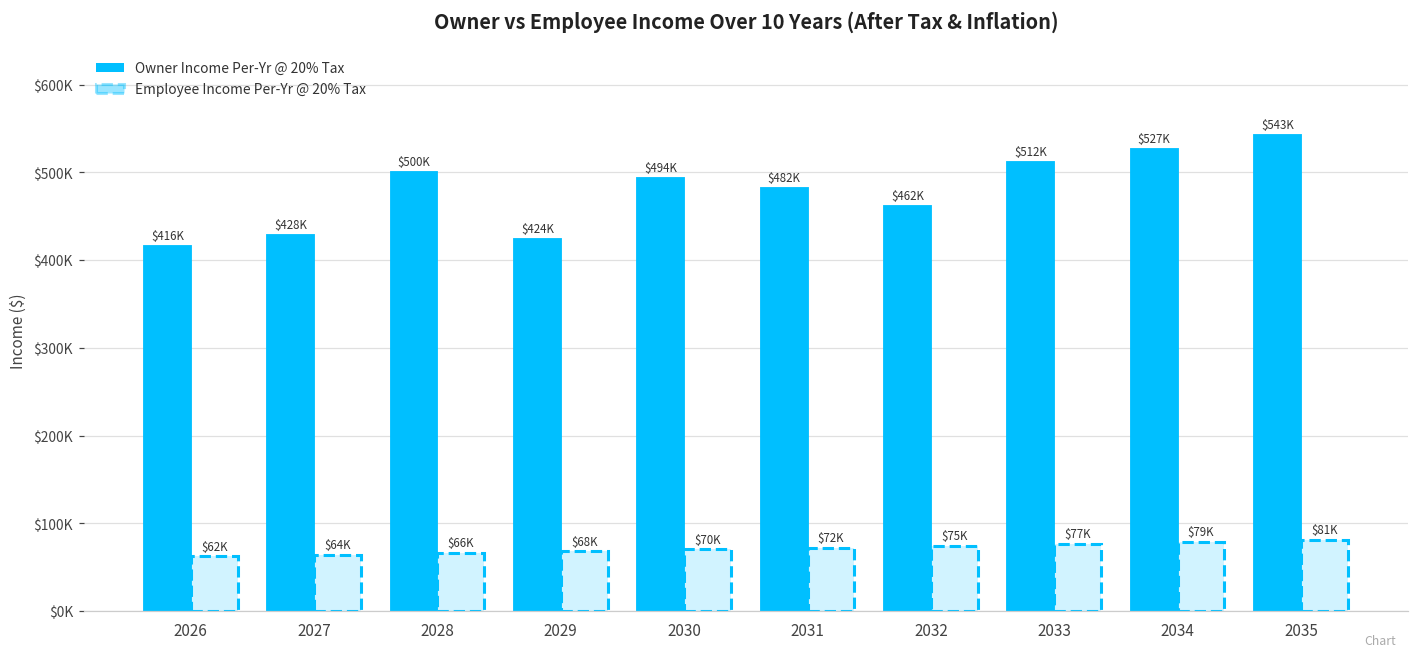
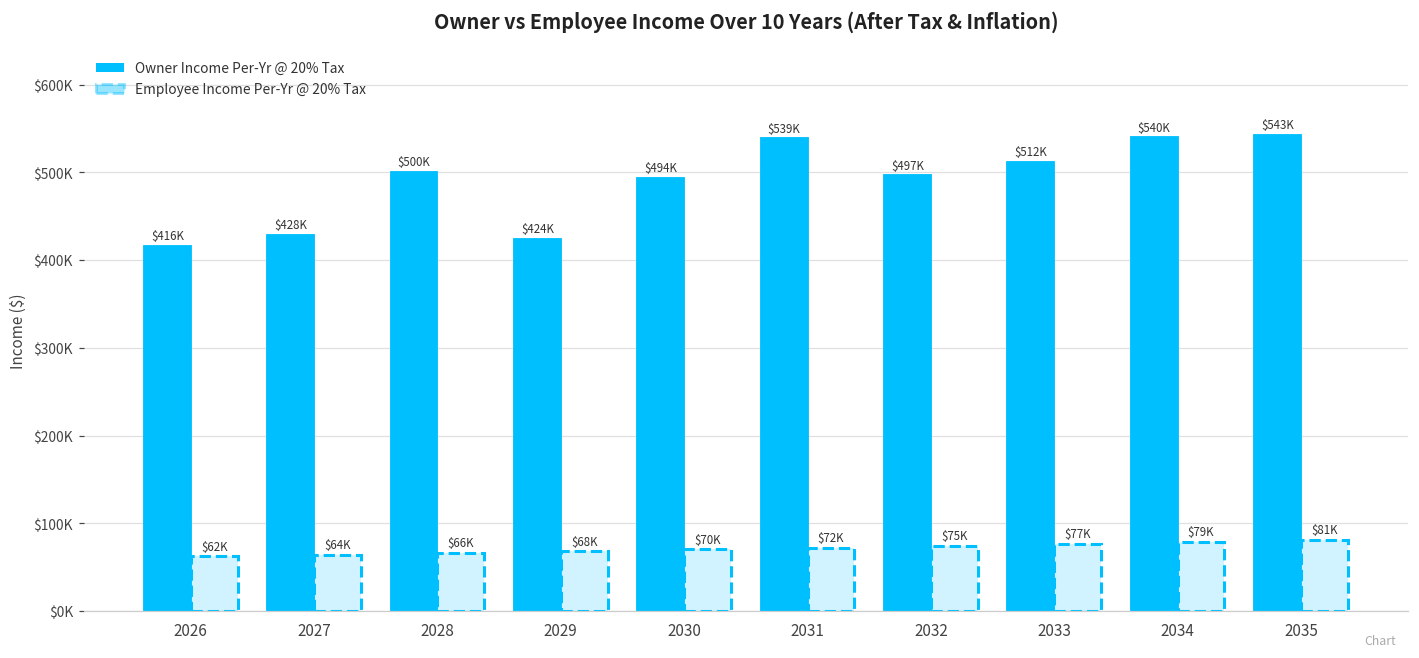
  {
    "Owner Income Per-Yr @ 20% Tax": {
      "2026": "$416K",
      "2027": "$428K",
      "2028": "$500K",
      "2029": "$424K",
      "2030": "$494K",
-     "2031": "$482K",
-     "2032": "$462K",
+     "2031": "$539K",
+     "2032": "$497K",
      "2033": "$512K",
-     "2034": "$527K",
+     "2034": "$540K",
      "2035": "$543K"
    }
  }
